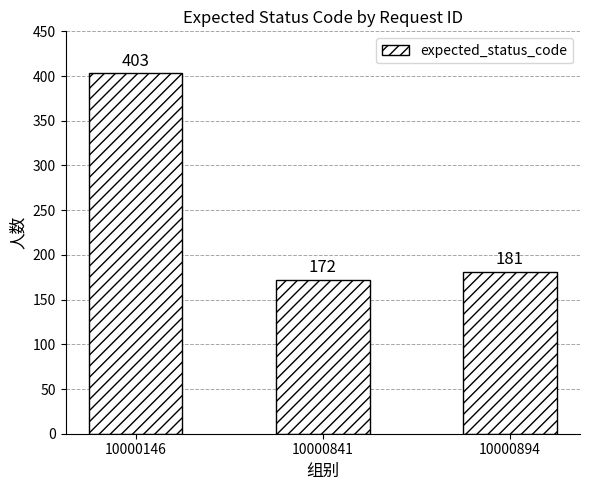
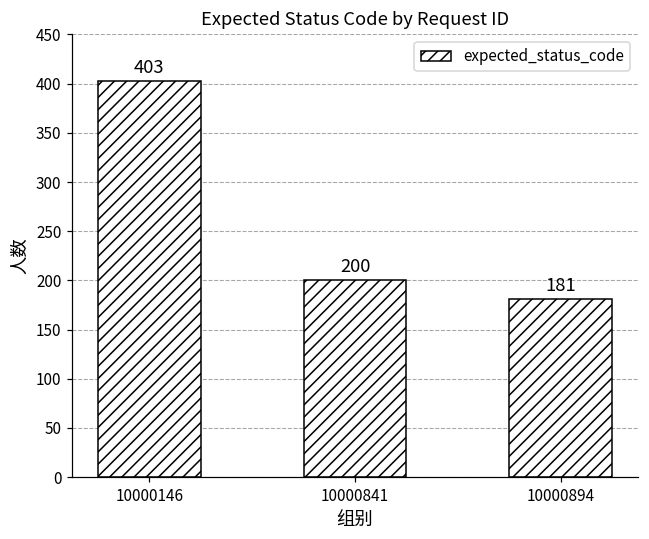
  {
    "10000146": 403,
-   "10000841": 172,
+   "10000841": 200,
    "10000894": 181
  }
